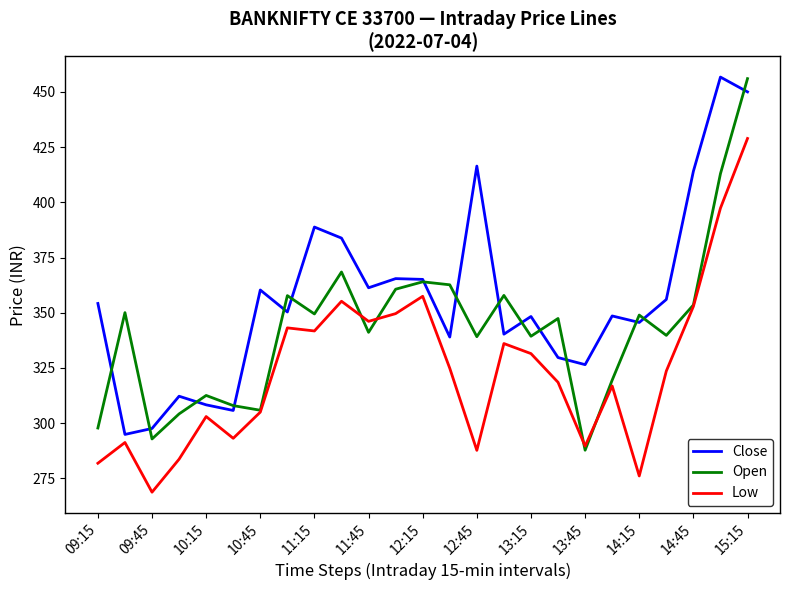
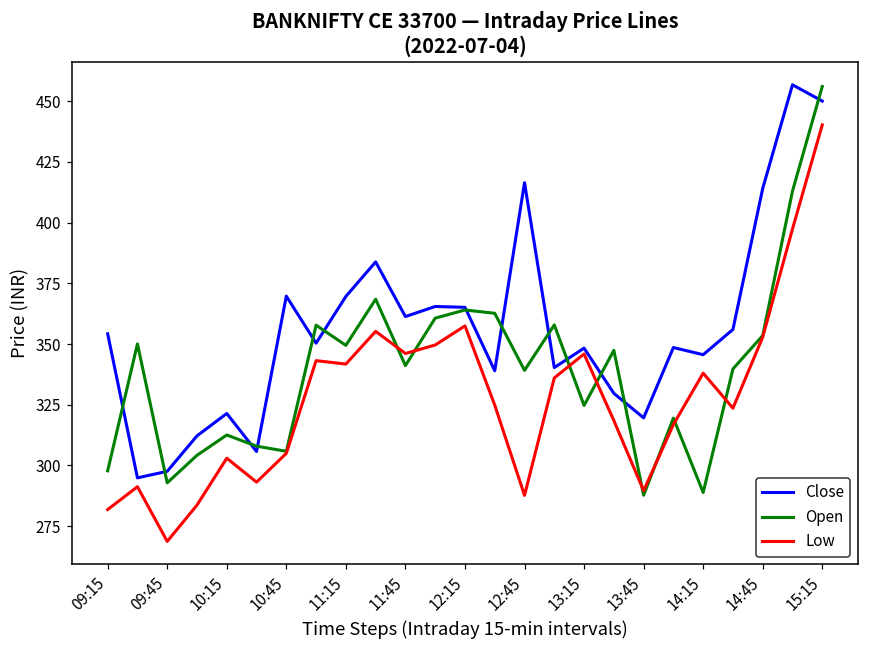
  {
    "Close": {
      "09:15": 354,
      "09:45": 298,
-     "10:15": 308,
-     "10:45": 360,
-     "11:15": 389,
+     "10:15": 321,
+     "10:45": 370,
+     "11:15": 370,
      "11:45": 361,
      "12:45": 416,
      "13:15": 348,
-     "13:45": 327,
+     "13:45": 320,
      "14:15": 346,
      "14:45": 414,
      "15:15": 450
    },
    "Open": {
      "09:15": 298,
      "09:45": 293,
      "10:15": 313,
      "11:15": 349,
      "11:45": 341,
      "12:45": 339,
-     "13:15": 339,
+     "13:15": 325,
      "13:45": 288,
-     "14:15": 349,
+     "14:15": 289,
      "15:15": 456
    },
    "Low": {
      "09:15": 282,
      "09:45": 269,
      "10:15": 303,
      "11:15": 342,
      "11:45": 346,
      "12:15": 357,
      "12:45": 288,
-     "13:15": 332,
+     "13:15": 346,
      "13:45": 290,
-     "14:15": 276,
-     "15:15": 429
+     "14:15": 338,
+     "15:15": 440
    }
  }
